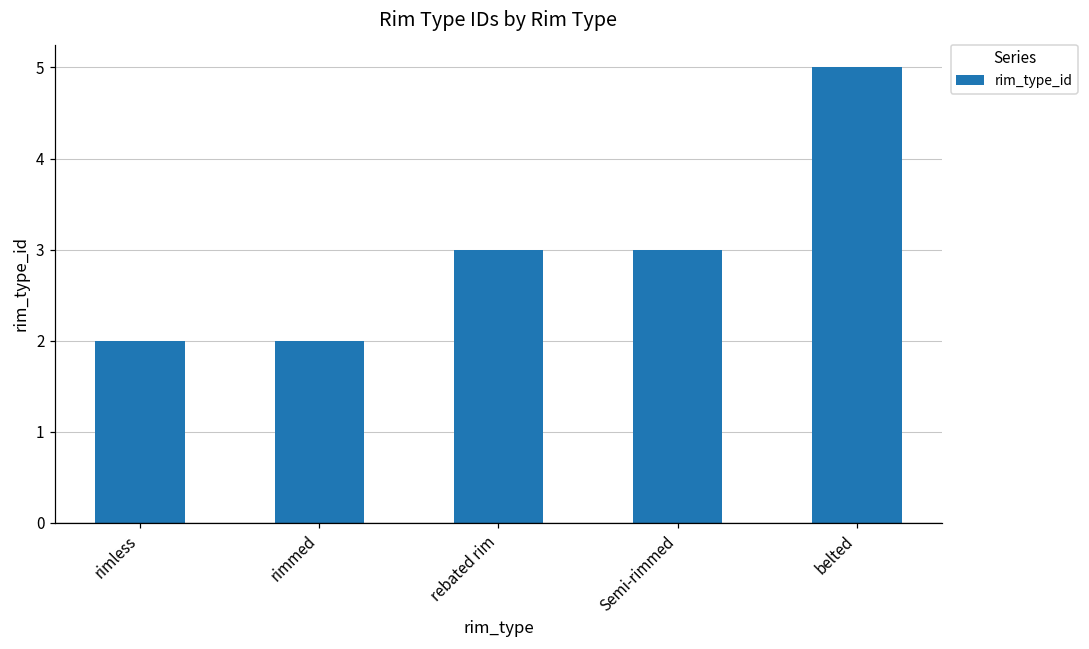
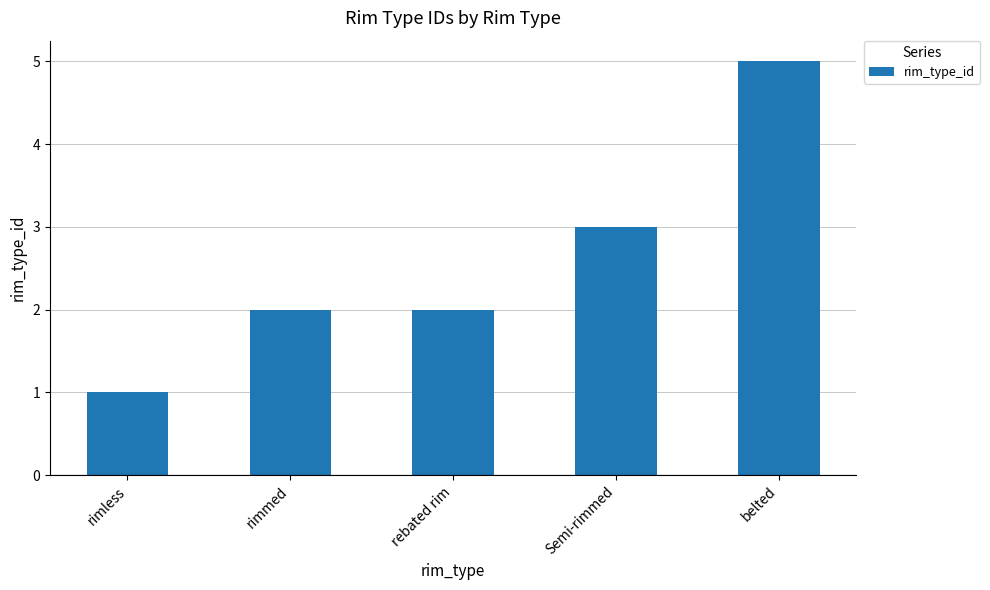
  {
-   "rimless": 2,
+   "rimless": 1,
    "rimmed": 2,
-   "rebated rim": 3,
+   "rebated rim": 2,
    "Semi-rimmed": 3,
    "belted": 5
  }
